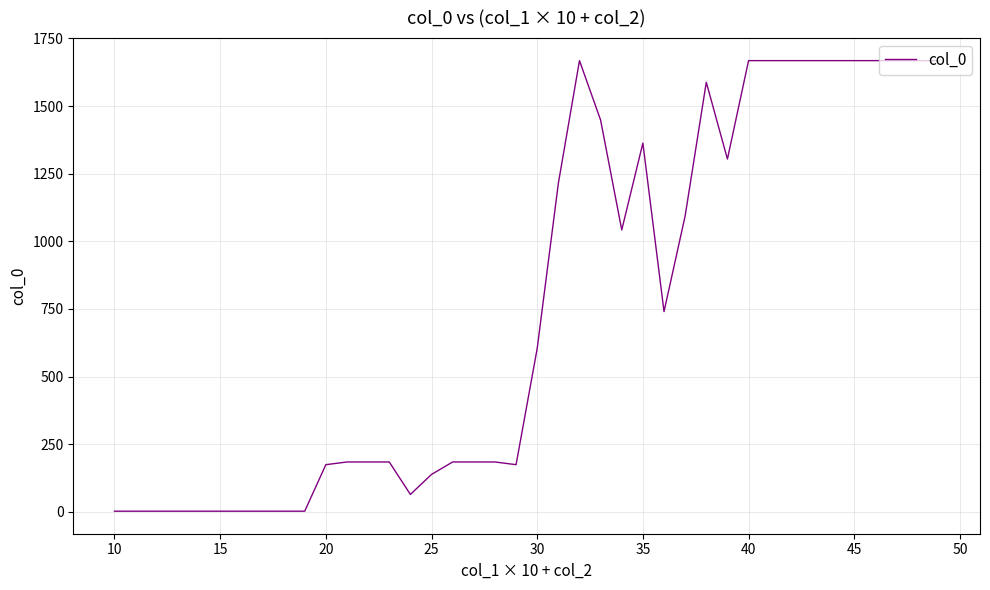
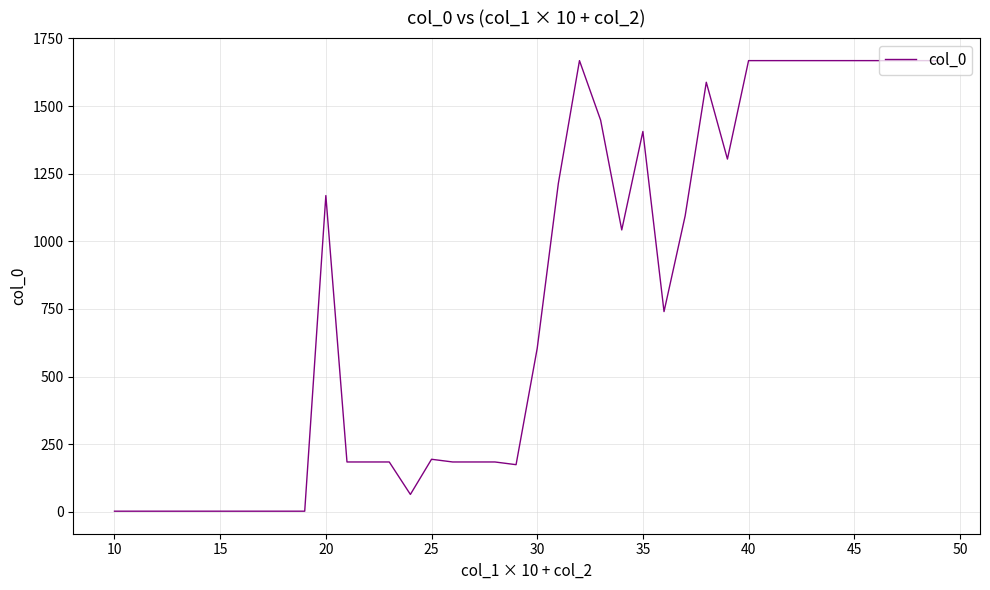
  {
    "10": 0,
    "15": 0,
-   "20": 170,
-   "25": 140,
+   "20": 1170,
+   "25": 190,
    "30": 600,
-   "35": 1360,
+   "35": 1410,
    "40": 1670,
    "45": 1670
  }
